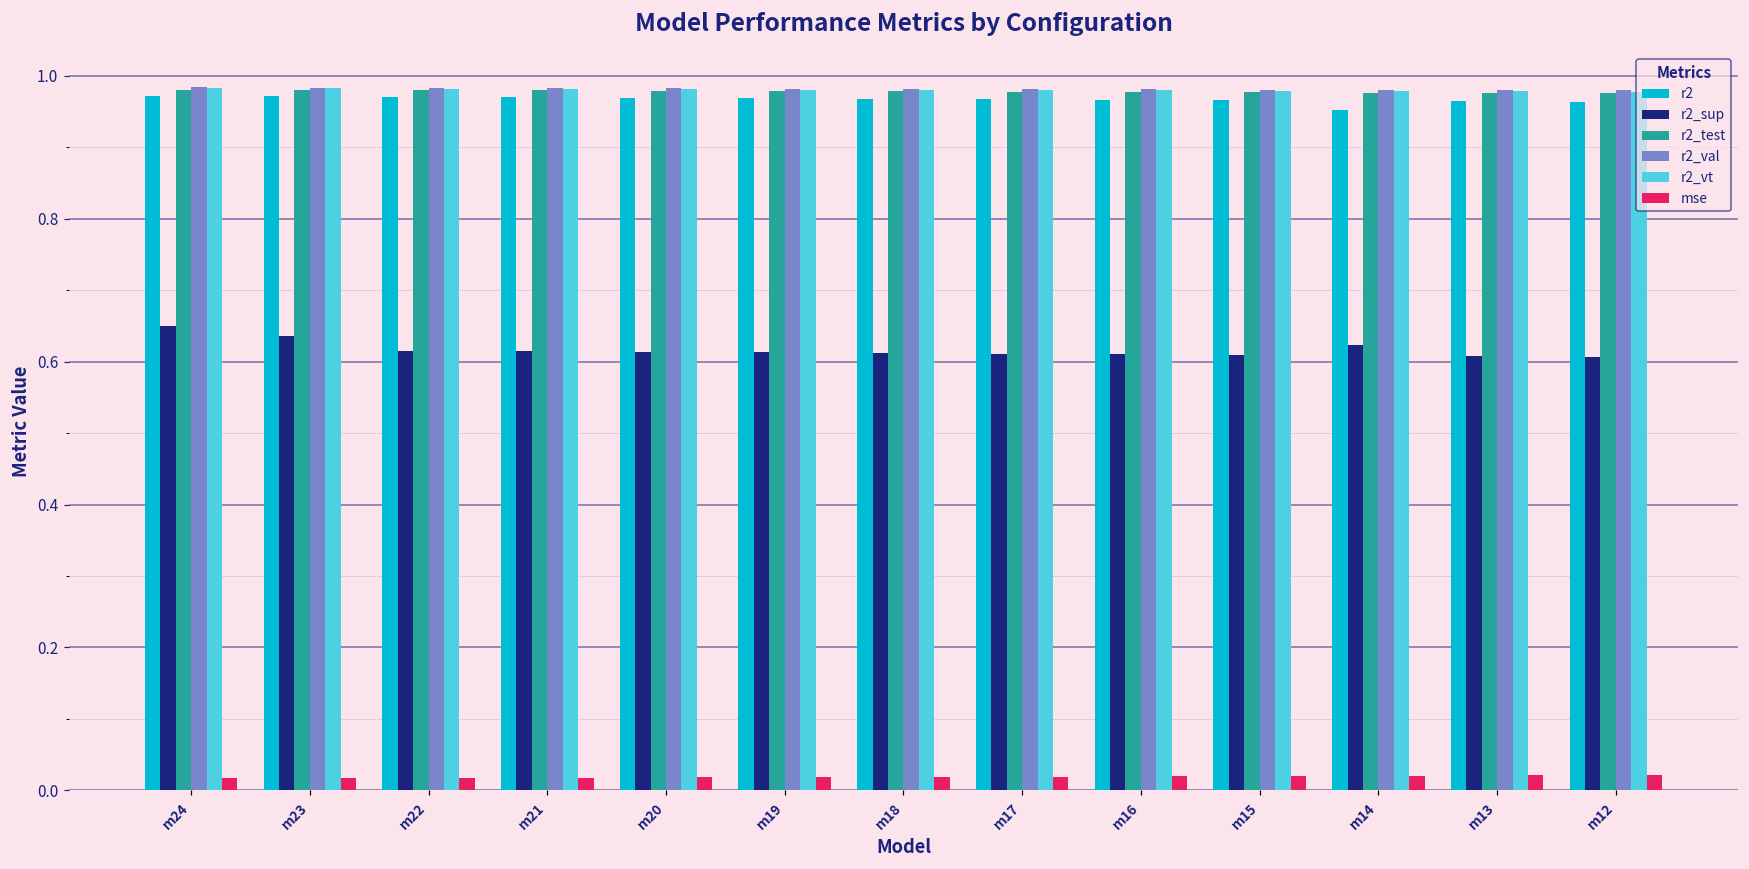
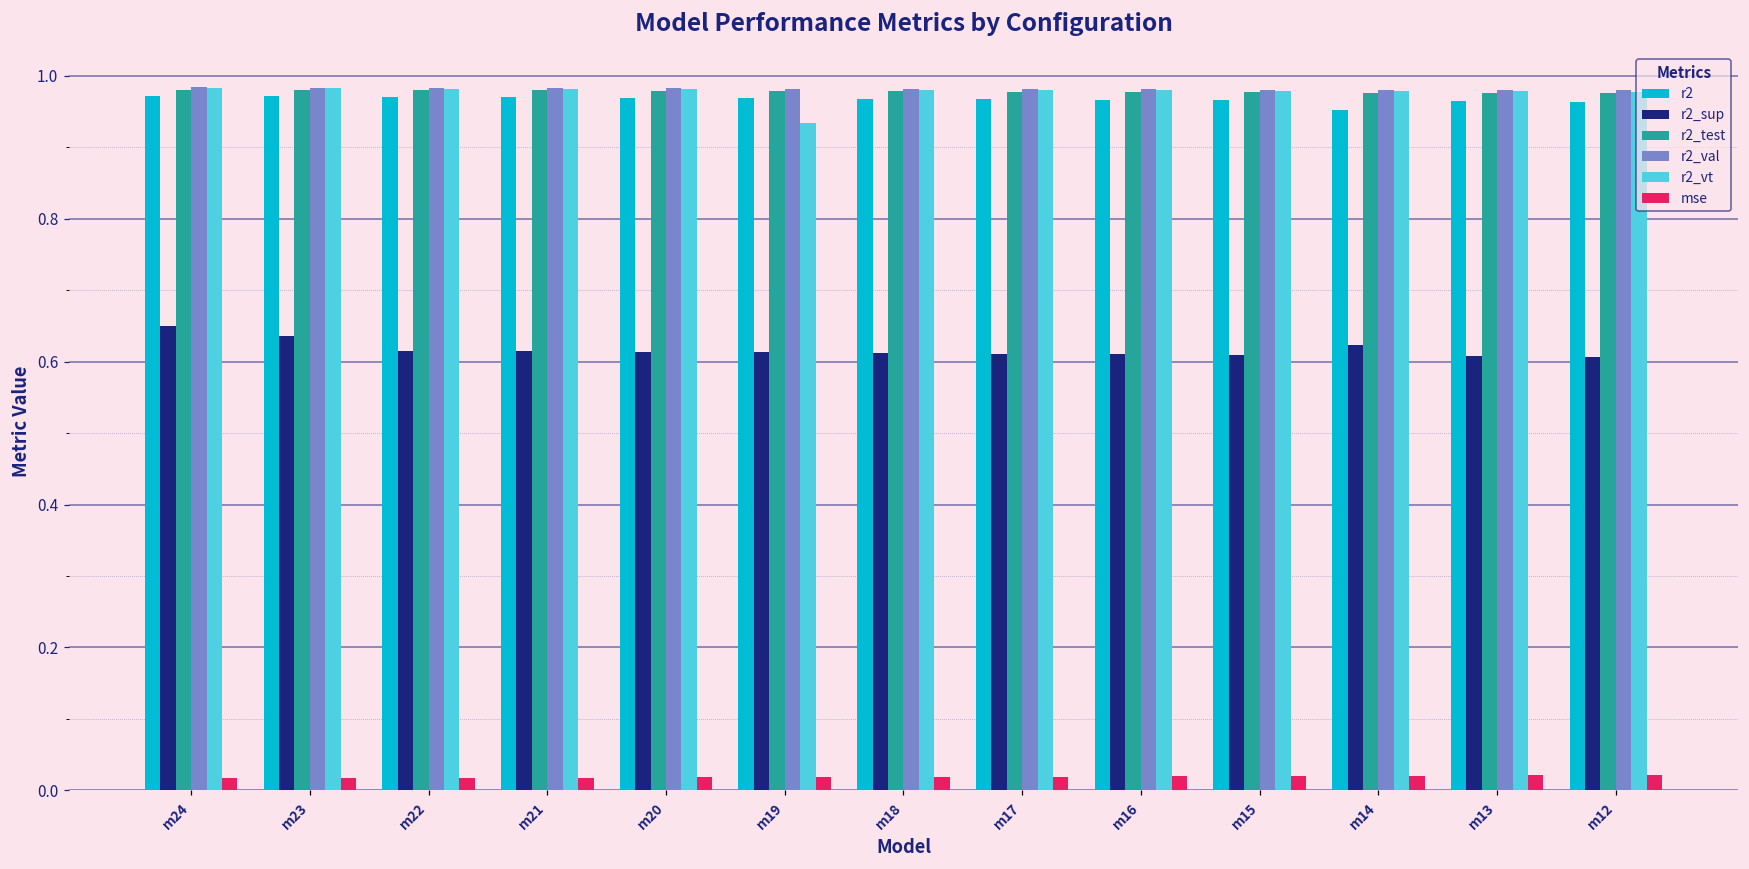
  {
    "r2": {
      "m24": 0.97,
      "m23": 0.97,
      "m22": 0.97,
      "m21": 0.97,
      "m20": 0.97,
      "m19": 0.97,
      "m18": 0.97,
      "m17": 0.97,
      "m16": 0.97,
      "m15": 0.97,
      "m14": 0.95,
      "m13": 0.96,
      "m12": 0.96
    },
    "r2_sup": {
      "m24": 0.65,
      "m23": 0.64,
      "m22": 0.62,
      "m21": 0.61,
      "m20": 0.61,
      "m19": 0.61,
      "m18": 0.61,
      "m17": 0.61,
      "m16": 0.61,
      "m15": 0.61,
      "m14": 0.62,
      "m13": 0.61,
      "m12": 0.61
    },
    "r2_test": {
      "m24": 0.98,
      "m23": 0.98,
      "m22": 0.98,
      "m21": 0.98,
      "m20": 0.98,
      "m19": 0.98,
      "m18": 0.98,
      "m17": 0.98,
      "m16": 0.98,
      "m15": 0.98,
      "m14": 0.98,
      "m13": 0.98,
      "m12": 0.98
    },
    "r2_val": {
      "m24": 0.98,
      "m23": 0.98,
      "m22": 0.98,
      "m21": 0.98,
      "m20": 0.98,
      "m19": 0.98,
      "m18": 0.98,
      "m17": 0.98,
      "m16": 0.98,
      "m15": 0.98,
      "m14": 0.98,
      "m13": 0.98,
      "m12": 0.98
    },
    "r2_vt": {
      "m24": 0.98,
      "m23": 0.98,
      "m22": 0.98,
      "m21": 0.98,
      "m20": 0.98,
-     "m19": 0.98,
+     "m19": 0.93,
      "m18": 0.98,
      "m17": 0.98,
      "m16": 0.98,
      "m15": 0.98,
      "m14": 0.98,
      "m13": 0.98
    },
    "mse": {
      "m24": 0.02,
      "m23": 0.02,
      "m22": 0.02,
      "m21": 0.02,
      "m20": 0.02,
      "m19": 0.02,
      "m18": 0.02,
      "m17": 0.02,
      "m16": 0.02,
      "m15": 0.02,
      "m14": 0.02,
      "m13": 0.02,
      "m12": 0.02
    }
  }
